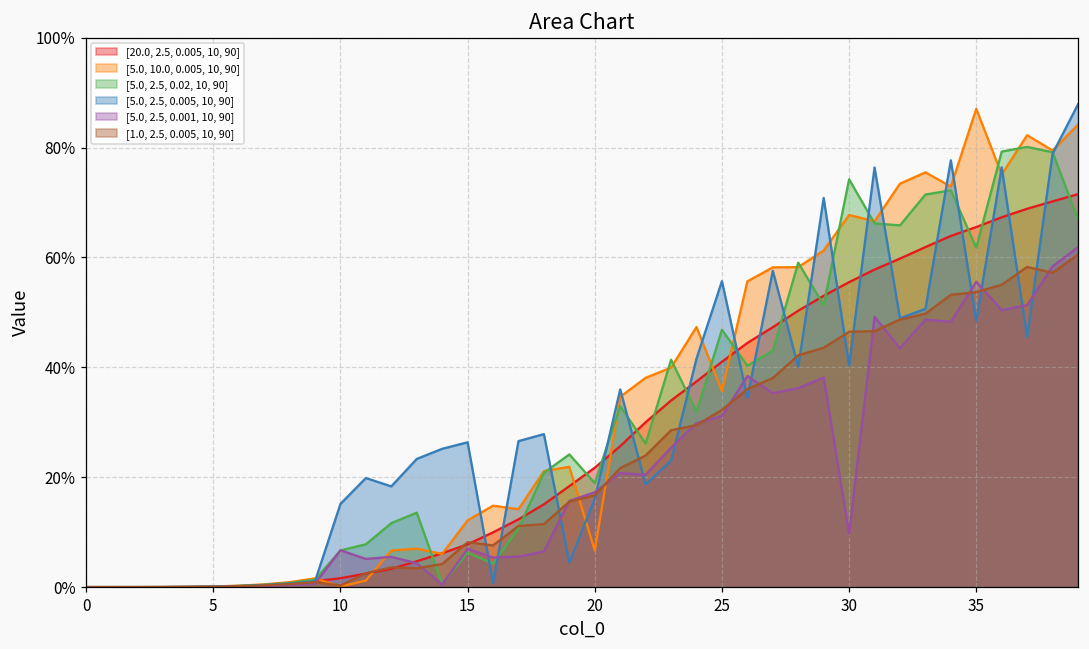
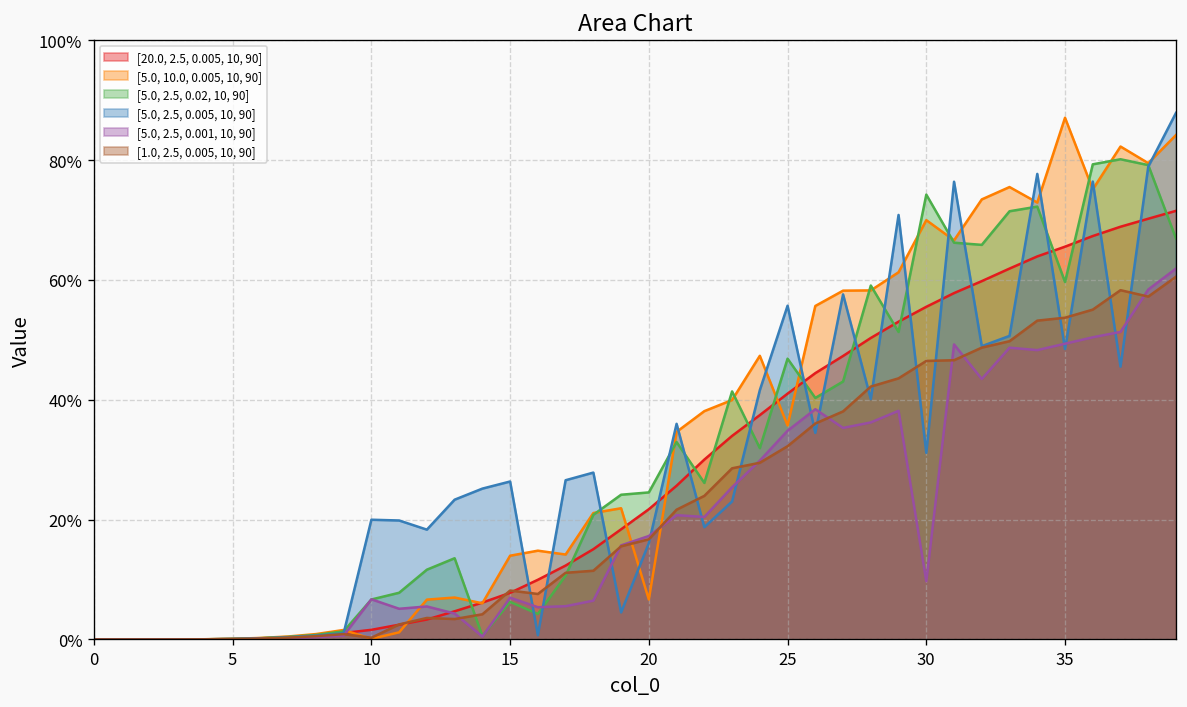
  {
    "[5.0, 10.0, 0.005, 10, 90]": {
-     "15": "12%",
+     "15": "14%",
      "20": "7%",
      "25": "36%",
-     "30": "68%",
+     "30": "70%",
      "35": "87%"
    },
    "[5.0, 2.5, 0.02, 10, 90]": {
      "15": "6%",
-     "20": "19%",
+     "20": "25%",
      "25": "47%",
      "30": "74%",
-     "35": "62%"
+     "35": "60%"
    },
    "[5.0, 2.5, 0.005, 10, 90]": {
-     "10": "15%",
+     "10": "20%",
      "15": "26%",
      "20": "16%",
      "25": "56%",
-     "30": "40%",
+     "30": "31%",
      "35": "48%"
    },
    "[5.0, 2.5, 0.001, 10, 90]": {
      "15": "7%",
      "20": "17%",
-     "25": "31%",
+     "25": "35%",
      "30": "10%",
-     "35": "56%"
+     "35": "49%"
    }
  }
